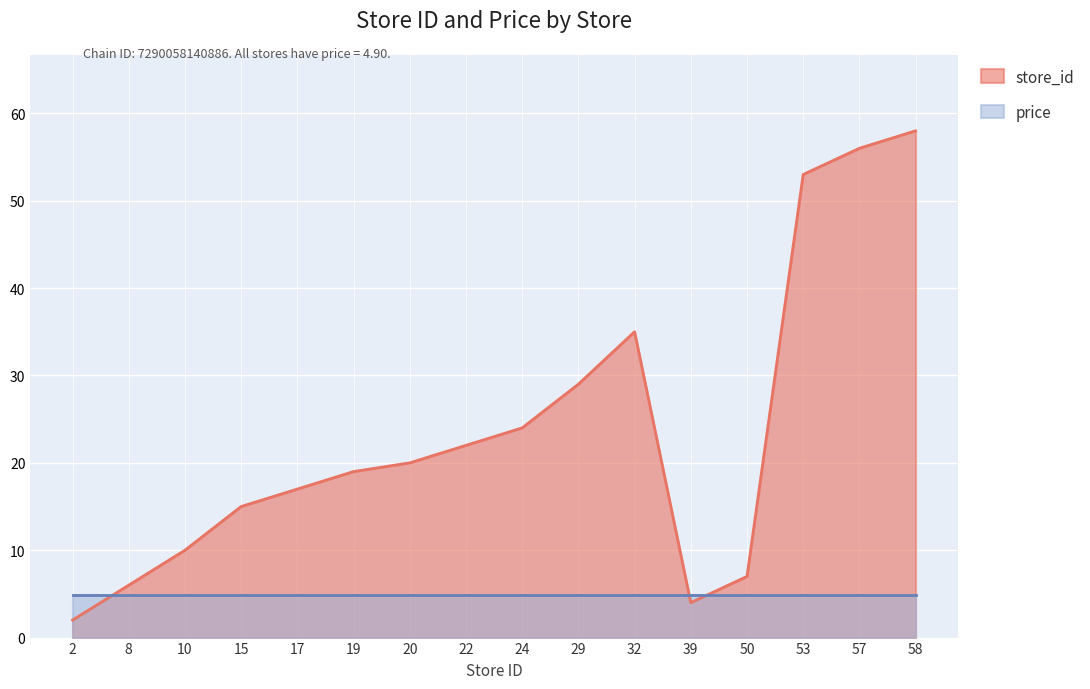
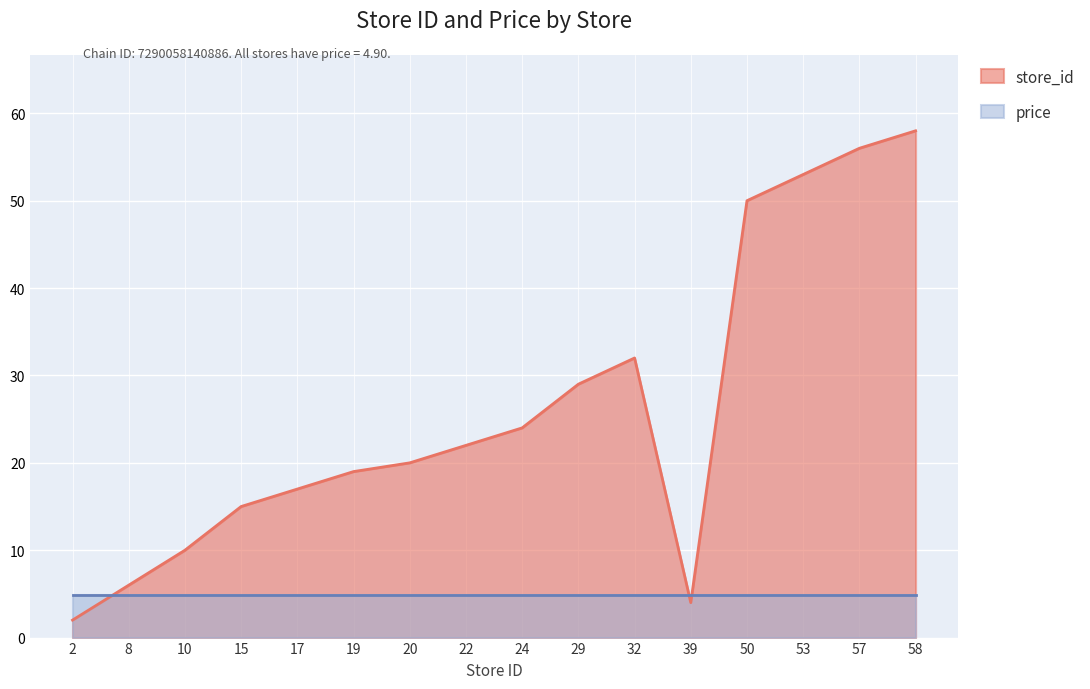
  {
    "store_id": {
      "2": 2,
      "8": 6,
      "10": 10,
      "15": 15,
      "17": 17,
      "19": 19,
      "20": 20,
      "22": 22,
      "24": 24,
      "29": 29,
-     "32": 35,
+     "32": 32,
      "39": 4,
-     "50": 7,
+     "50": 50,
      "53": 53,
      "57": 56,
      "58": 58
    },
    "price": {
      "2": 5,
      "8": 5,
      "10": 5,
      "15": 5,
      "17": 5,
      "19": 5,
      "20": 5,
      "22": 5,
      "24": 5,
      "29": 5,
      "32": 5,
      "39": 5,
      "50": 5,
      "53": 5,
      "57": 5,
      "58": 5
    }
  }
